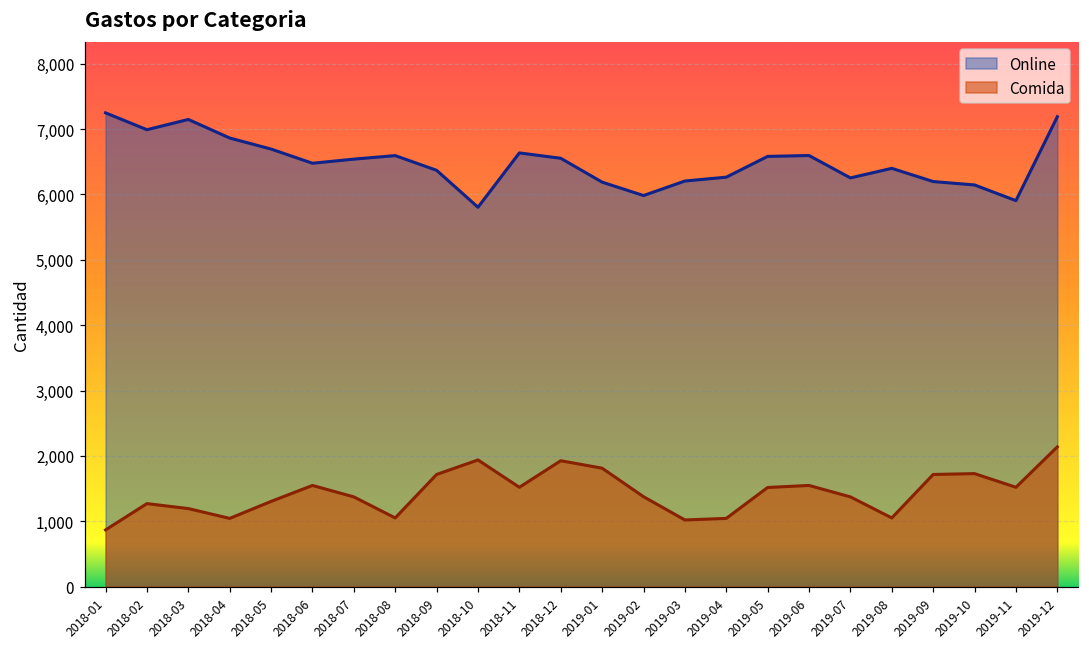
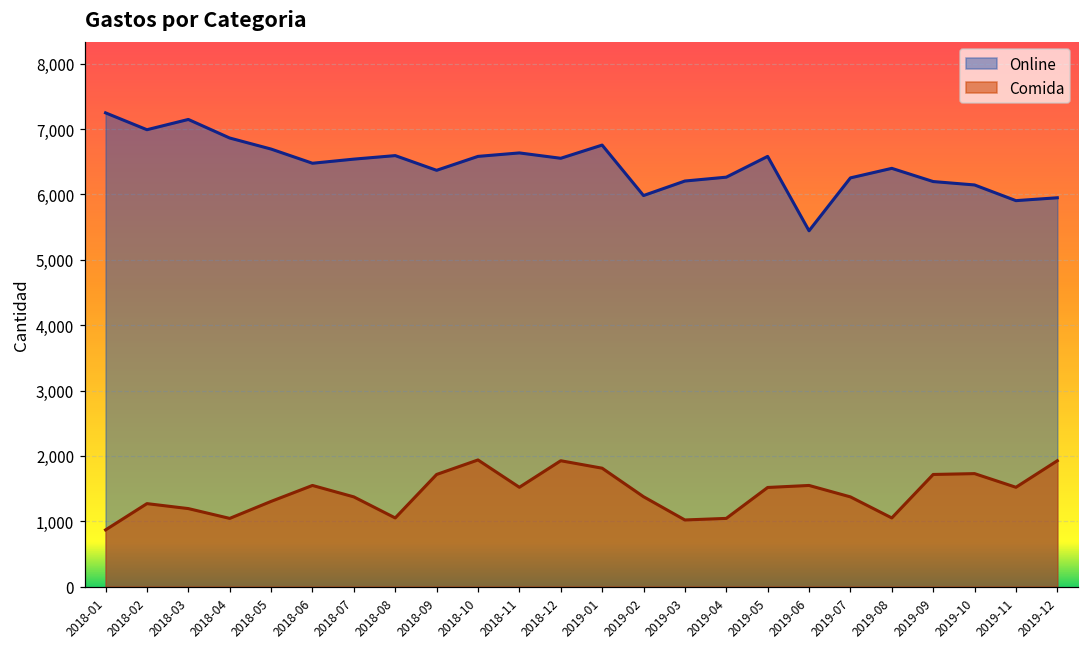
  {
    "Online": {
      "2018-01": "7,200",
      "2018-02": "7,000",
      "2018-03": "7,100",
      "2018-04": "6,900",
      "2018-05": "6,700",
      "2018-06": "6,500",
      "2018-07": "6,500",
      "2018-08": "6,600",
      "2018-09": "6,400",
-     "2018-10": "5,800",
+     "2018-10": "6,600",
      "2018-11": "6,600",
      "2018-12": "6,600",
-     "2019-01": "6,200",
+     "2019-01": "6,800",
      "2019-02": "6,000",
      "2019-03": "6,200",
      "2019-04": "6,300",
      "2019-05": "6,600",
-     "2019-06": "6,600",
+     "2019-06": "5,400",
      "2019-07": "6,300",
      "2019-08": "6,400",
      "2019-09": "6,200",
      "2019-10": "6,100",
      "2019-11": "5,900",
-     "2019-12": "7,200"
+     "2019-12": "5,900"
    },
    "Comida": {
      "2018-01": "900",
      "2018-02": "1,300",
      "2018-03": "1,200",
      "2018-04": "1,000",
      "2018-05": "1,300",
      "2018-06": "1,500",
      "2018-07": "1,400",
      "2018-08": "1,100",
      "2018-09": "1,700",
      "2018-10": "1,900",
      "2018-11": "1,500",
      "2018-12": "1,900",
      "2019-01": "1,800",
      "2019-02": "1,400",
      "2019-03": "1,000",
      "2019-04": "1,000",
      "2019-05": "1,500",
      "2019-06": "1,500",
      "2019-07": "1,400",
      "2019-08": "1,100",
      "2019-09": "1,700",
      "2019-10": "1,700",
      "2019-11": "1,500",
-     "2019-12": "2,100"
+     "2019-12": "1,900"
    }
  }
